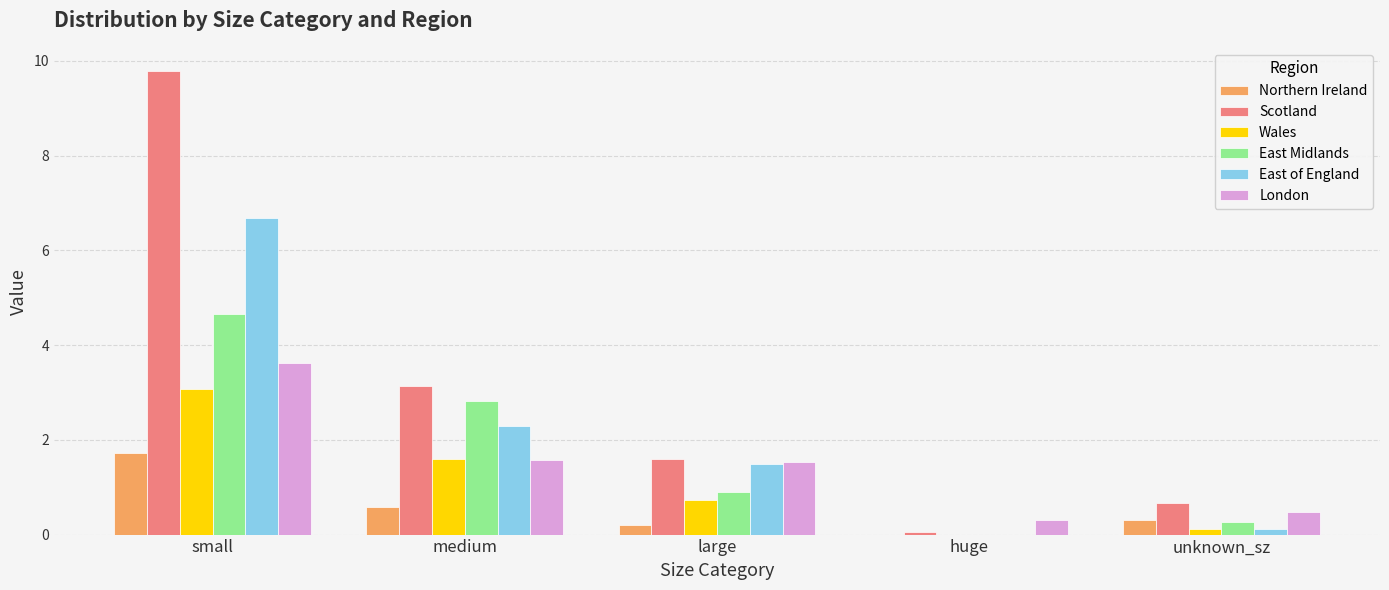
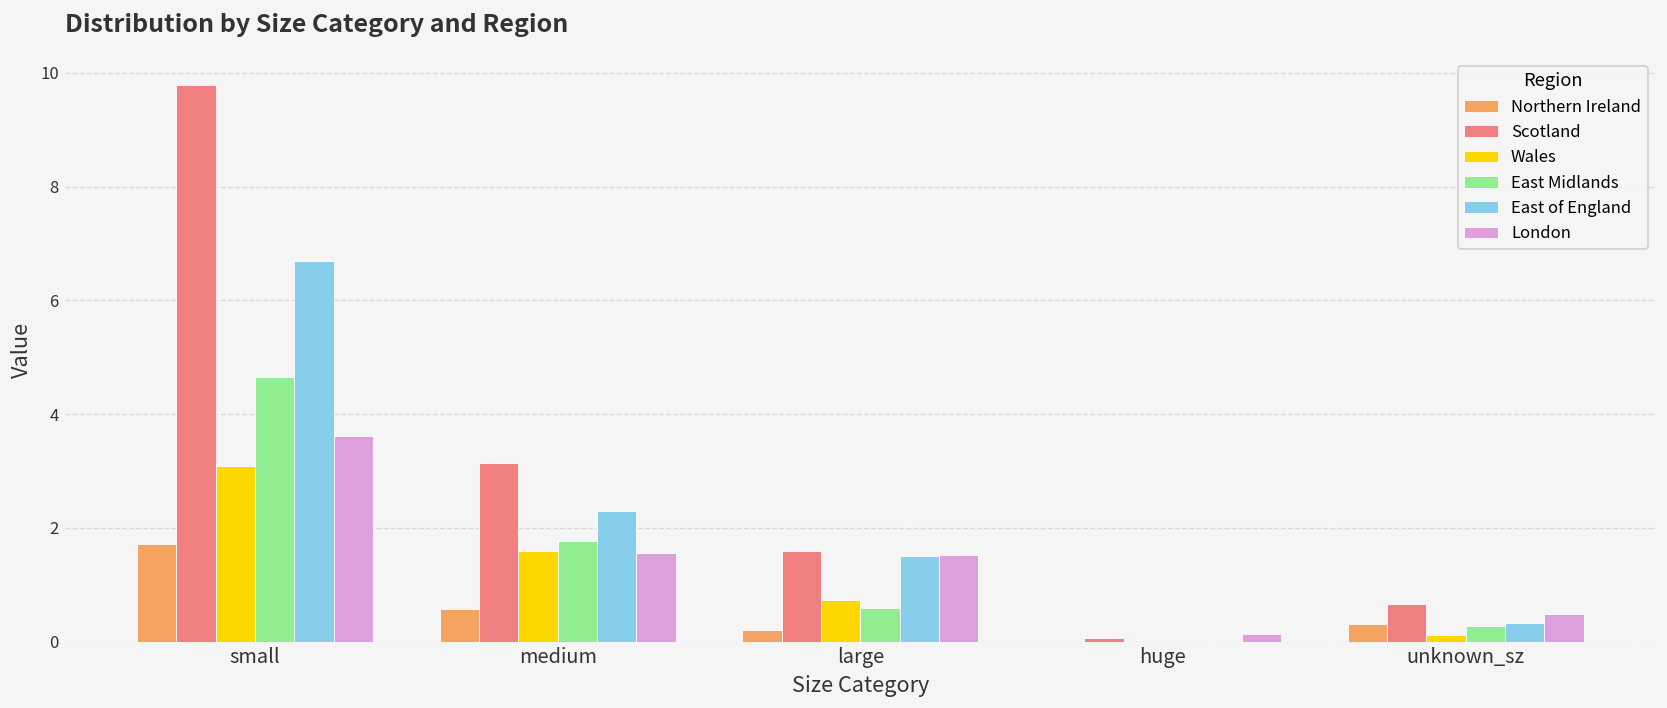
  {
    "Wales": {
      "small": 3.1,
      "medium": 1.6,
      "large": 0.7,
      "huge": 0.0,
      "unknown_sz": 0.1
    },
    "East Midlands": {
      "small": 4.7,
-     "medium": 2.8,
-     "large": 0.9,
+     "medium": 1.8,
+     "large": 0.6,
      "huge": 0.0,
      "unknown_sz": 0.3
    },
    "East of England": {
      "small": 6.7,
      "medium": 2.3,
      "large": 1.5,
      "huge": 0.0,
-     "unknown_sz": 0.1
+     "unknown_sz": 0.3
    },
    "London": {
      "small": 3.6,
      "medium": 1.6,
      "large": 1.5,
-     "huge": 0.3,
+     "huge": 0.1,
      "unknown_sz": 0.5
    }
  }
